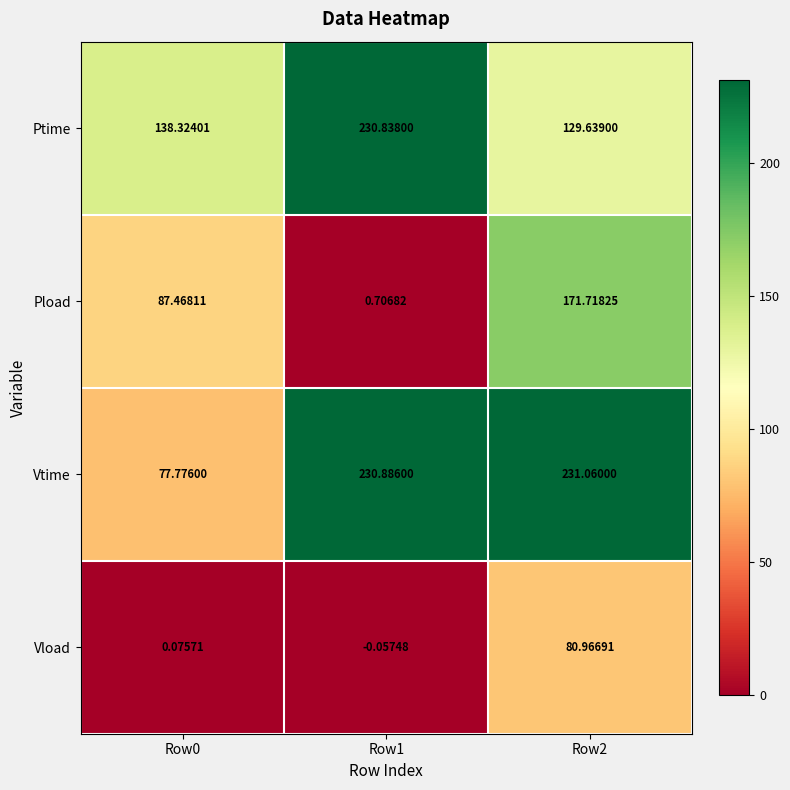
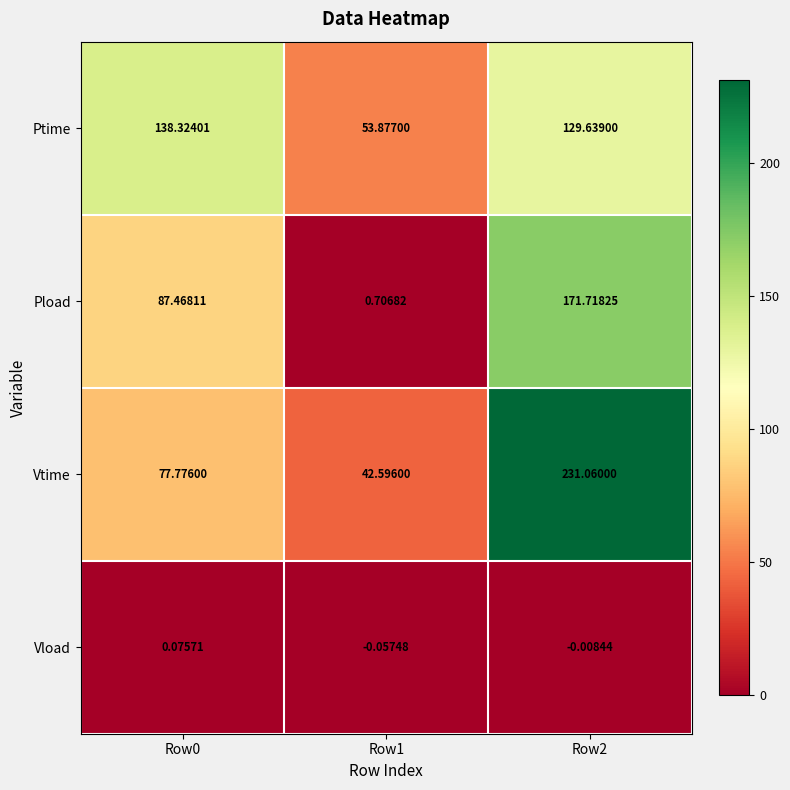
  {
    "Ptime": {
      "Row0": 138.32401,
-     "Row1": 230.83800,
+     "Row1": 53.87700,
      "Row2": 129.63900
    },
    "Pload": {
      "Row0": 87.46811,
      "Row1": 0.70682,
      "Row2": 171.71825
    },
    "Vtime": {
      "Row0": 77.77600,
-     "Row1": 230.88600,
+     "Row1": 42.59600,
      "Row2": 231.06000
    },
    "Vload": {
      "Row0": 0.07571,
      "Row1": -0.05748,
-     "Row2": 80.96691
+     "Row2": -0.00844
    }
  }
